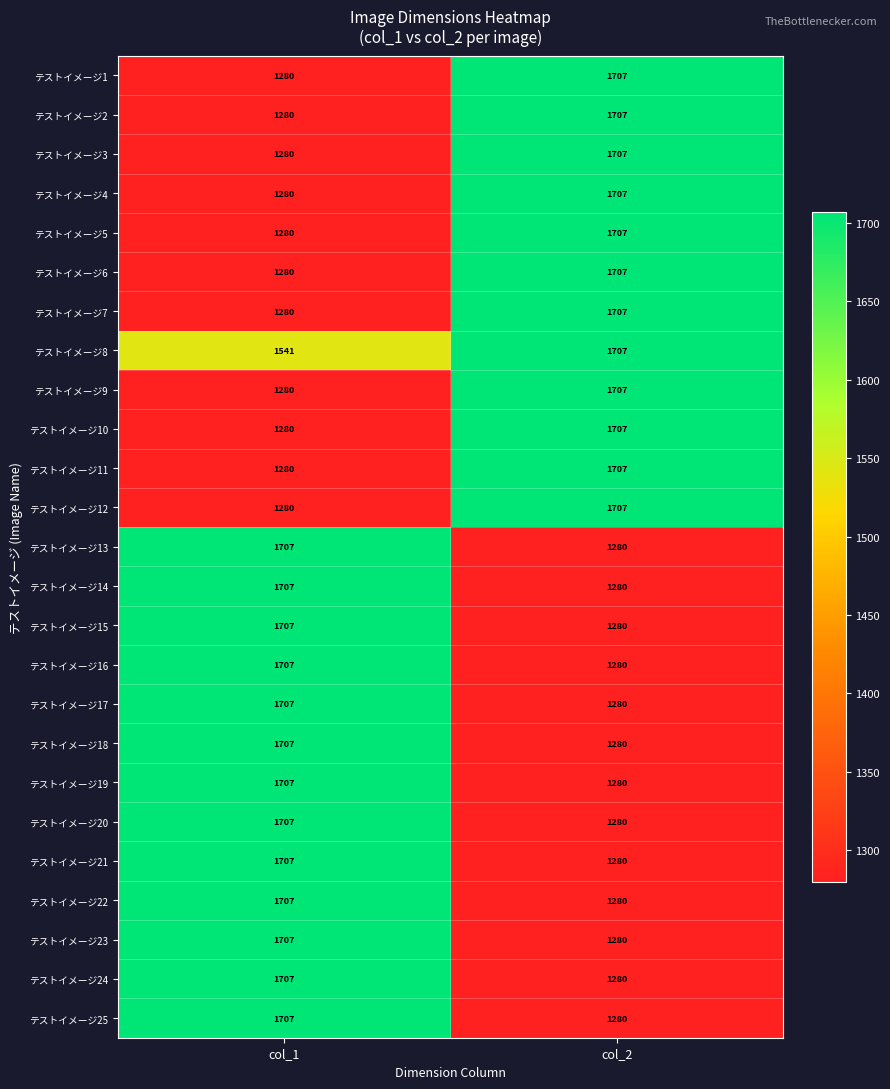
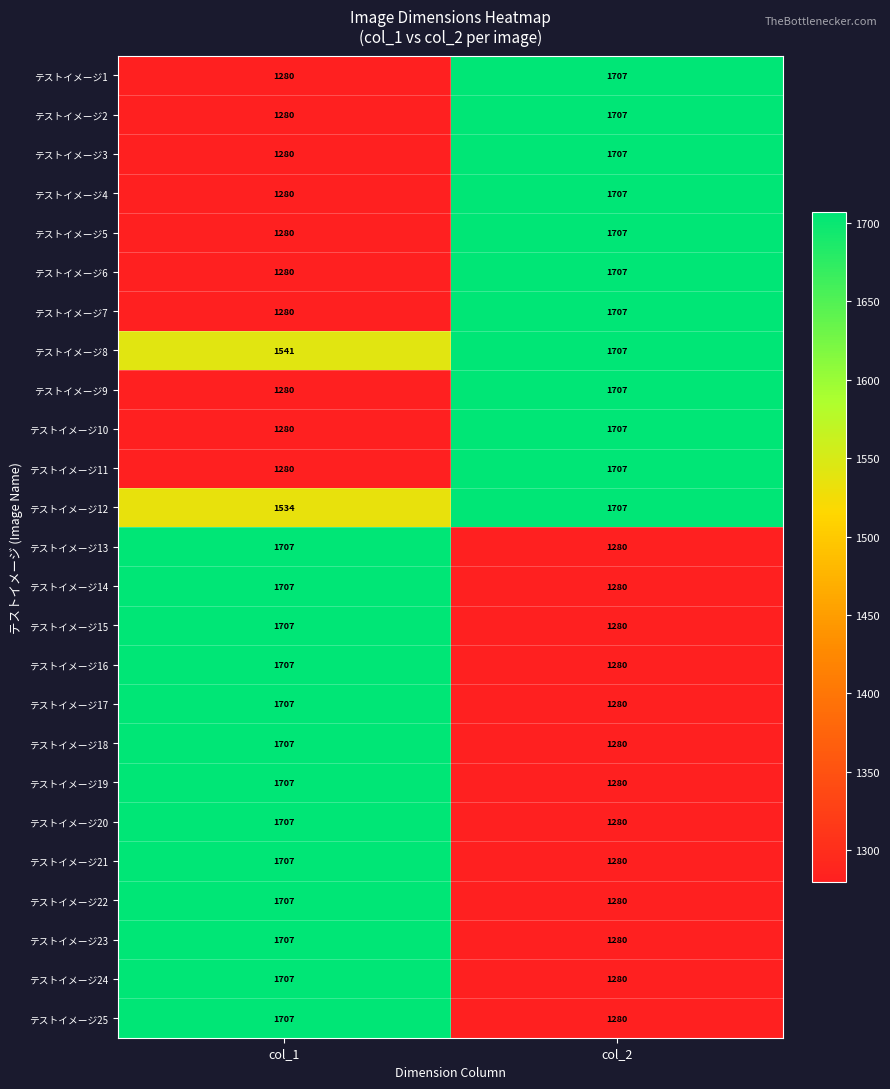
  {
    "テストイメージ1": {
      "col_1": 1280,
      "col_2": 1707
    },
    "テストイメージ2": {
      "col_1": 1280,
      "col_2": 1707
    },
    "テストイメージ3": {
      "col_1": 1280,
      "col_2": 1707
    },
    "テストイメージ4": {
      "col_1": 1280,
      "col_2": 1707
    },
    "テストイメージ5": {
      "col_1": 1280,
      "col_2": 1707
    },
    "テストイメージ6": {
      "col_1": 1280,
      "col_2": 1707
    },
    "テストイメージ7": {
      "col_1": 1280,
      "col_2": 1707
    },
    "テストイメージ8": {
      "col_1": 1541,
      "col_2": 1707
    },
    "テストイメージ9": {
      "col_1": 1280,
      "col_2": 1707
    },
    "テストイメージ10": {
      "col_1": 1280,
      "col_2": 1707
    },
    "テストイメージ11": {
      "col_1": 1280,
      "col_2": 1707
    },
    "テストイメージ12": {
-     "col_1": 1280,
+     "col_1": 1534,
      "col_2": 1707
    },
    "テストイメージ13": {
      "col_1": 1707,
      "col_2": 1280
    },
    "テストイメージ14": {
      "col_1": 1707,
      "col_2": 1280
    },
    "テストイメージ15": {
      "col_1": 1707,
      "col_2": 1280
    },
    "テストイメージ16": {
      "col_1": 1707,
      "col_2": 1280
    },
    "テストイメージ17": {
      "col_1": 1707,
      "col_2": 1280
    },
    "テストイメージ18": {
      "col_1": 1707,
      "col_2": 1280
    },
    "テストイメージ19": {
      "col_1": 1707,
      "col_2": 1280
    },
    "テストイメージ20": {
      "col_1": 1707,
      "col_2": 1280
    },
    "テストイメージ21": {
      "col_1": 1707,
      "col_2": 1280
    },
    "テストイメージ22": {
      "col_1": 1707,
      "col_2": 1280
    },
    "テストイメージ23": {
      "col_1": 1707,
      "col_2": 1280
    },
    "テストイメージ24": {
      "col_1": 1707,
      "col_2": 1280
    },
    "テストイメージ25": {
      "col_1": 1707,
      "col_2": 1280
    }
  }
